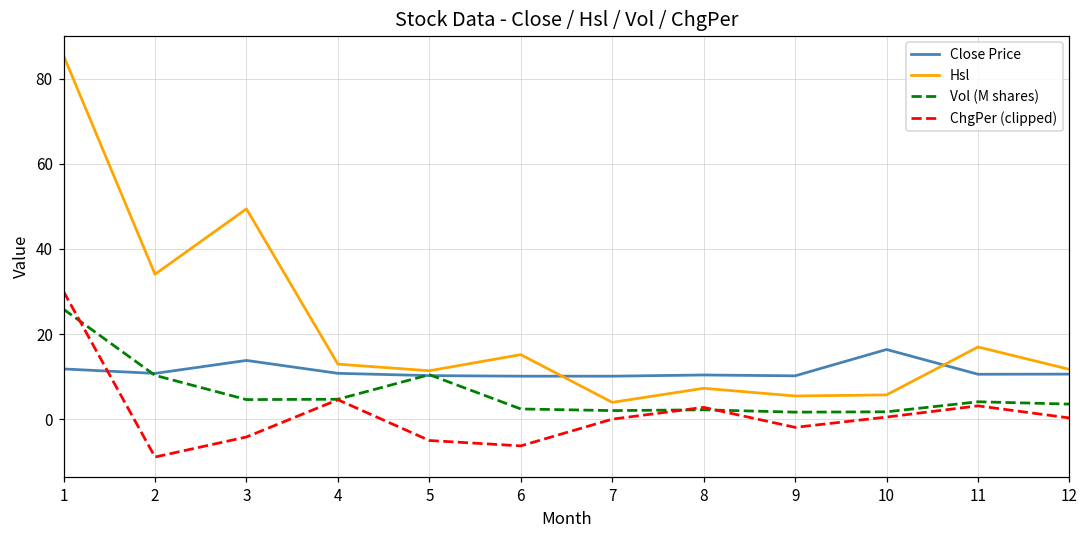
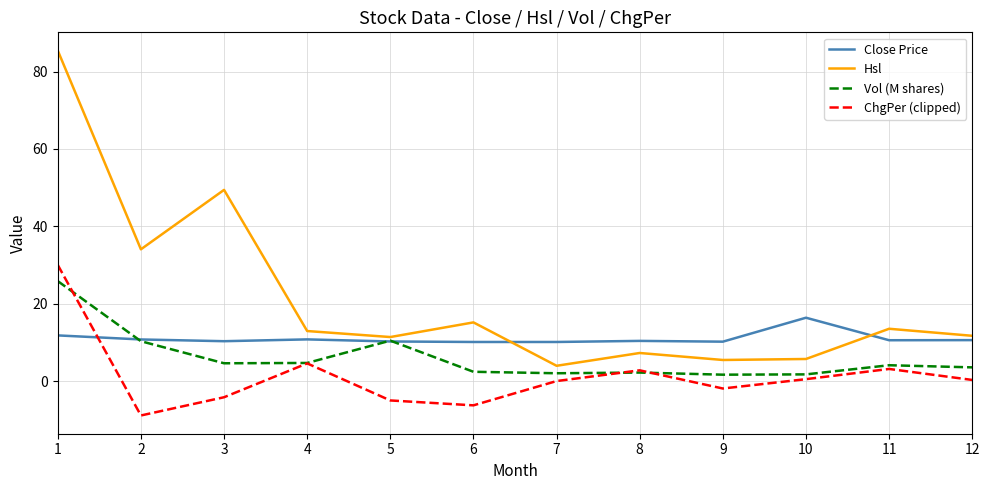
  {
    "Close Price": {
      "1": 12,
-     "3": 14,
+     "3": 10,
      "4": 11,
      "6": 10,
      "7": 10,
      "8": 10,
      "9": 10,
      "10": 16,
      "11": 11,
      "12": 11
    },
    "Hsl": {
      "1": 85,
      "2": 34,
      "3": 49,
      "4": 13,
      "5": 11,
      "6": 15,
      "7": 4,
      "8": 7,
      "9": 5,
      "10": 6,
-     "11": 17,
+     "11": 14,
      "12": 12
    },
    "Vol (M shares)": {
      "1": 26,
      "3": 5,
      "6": 2,
      "7": 2,
      "9": 2,
      "10": 2,
      "11": 4,
      "12": 4
    },
    "ChgPer (clipped)": {
      "1": 30,
      "2": -9,
      "3": -4,
      "5": -5,
      "6": -6,
      "7": 0,
      "9": -2,
      "10": 0,
      "11": 3,
      "12": 0
    }
  }
